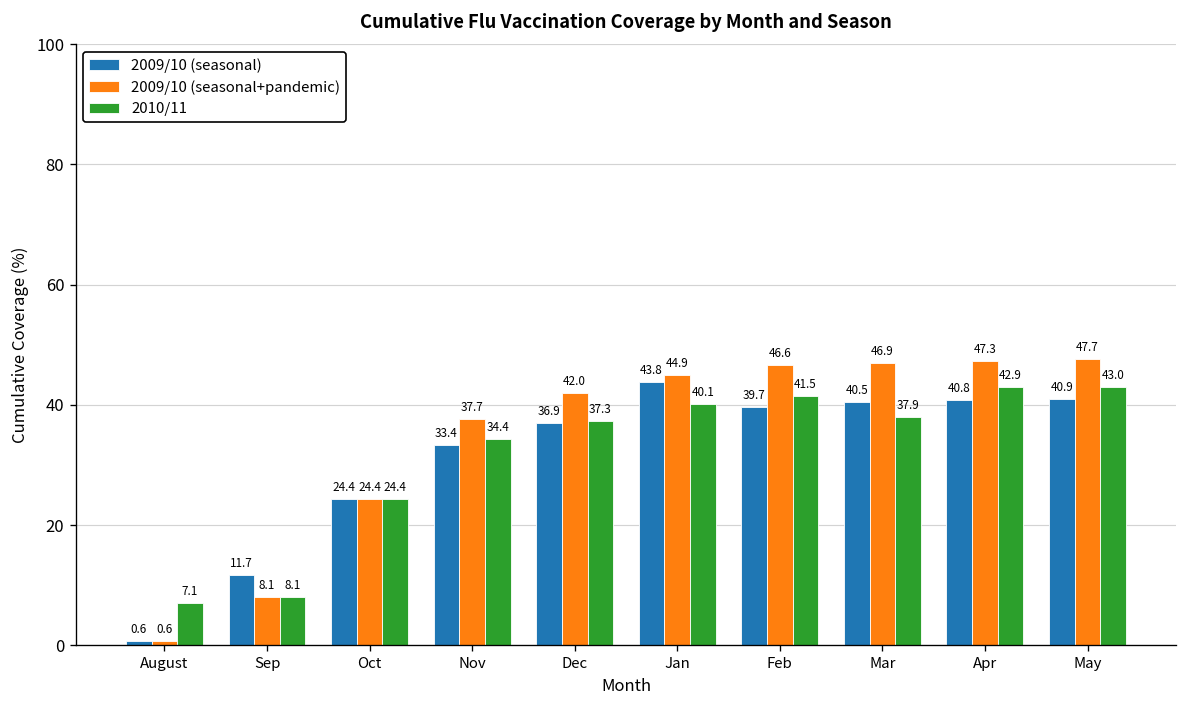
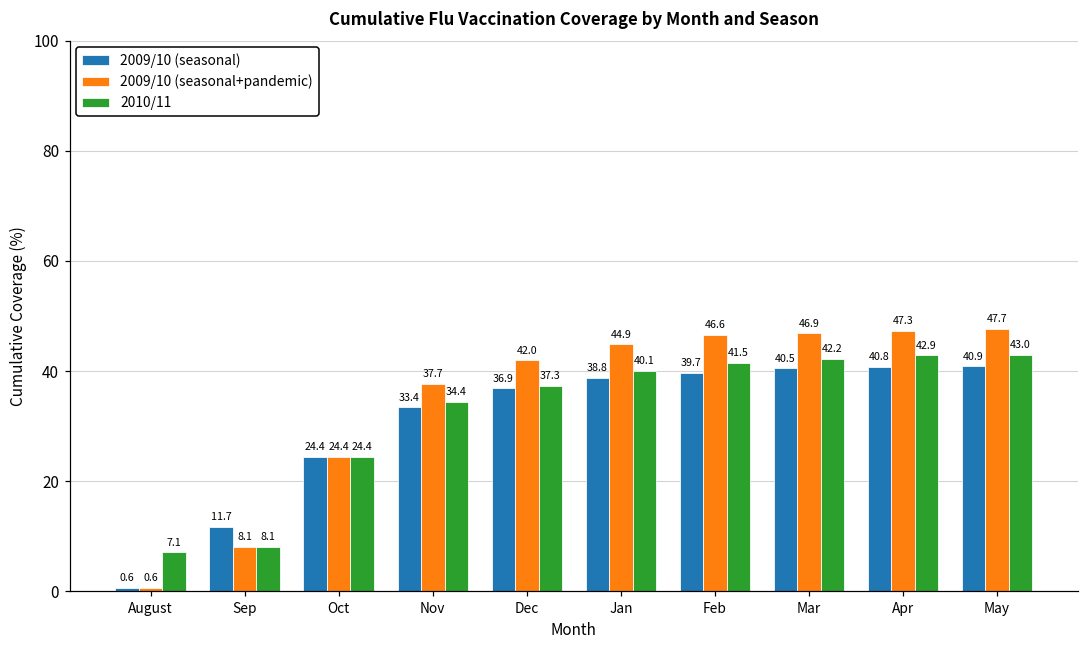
  {
    "2009/10 (seasonal)": {
      "August": 0.6,
      "Sep": 11.7,
      "Oct": 24.4,
      "Nov": 33.4,
      "Dec": 36.9,
-     "Jan": 43.8,
+     "Jan": 38.8,
      "Feb": 39.7,
      "Mar": 40.5,
      "Apr": 40.8,
      "May": 40.9
    },
    "2009/10 (seasonal+pandemic)": {
      "August": 0.6,
      "Sep": 8.1,
      "Oct": 24.4,
      "Nov": 37.7,
      "Dec": 42.0,
      "Jan": 44.9,
      "Feb": 46.6,
      "Mar": 46.9,
      "Apr": 47.3,
      "May": 47.7
    },
    "2010/11": {
      "August": 7.1,
      "Sep": 8.1,
      "Oct": 24.4,
      "Nov": 34.4,
      "Dec": 37.3,
      "Jan": 40.1,
      "Feb": 41.5,
-     "Mar": 37.9,
+     "Mar": 42.2,
      "Apr": 42.9,
      "May": 43.0
    }
  }
